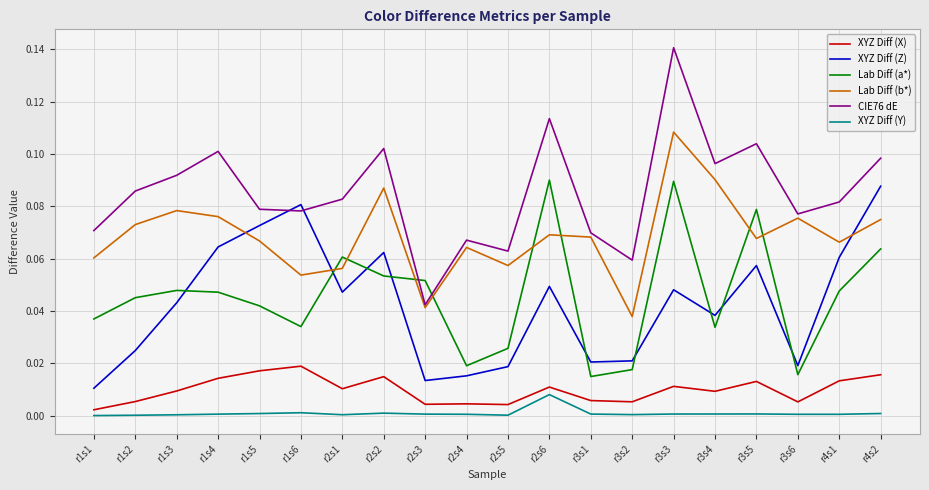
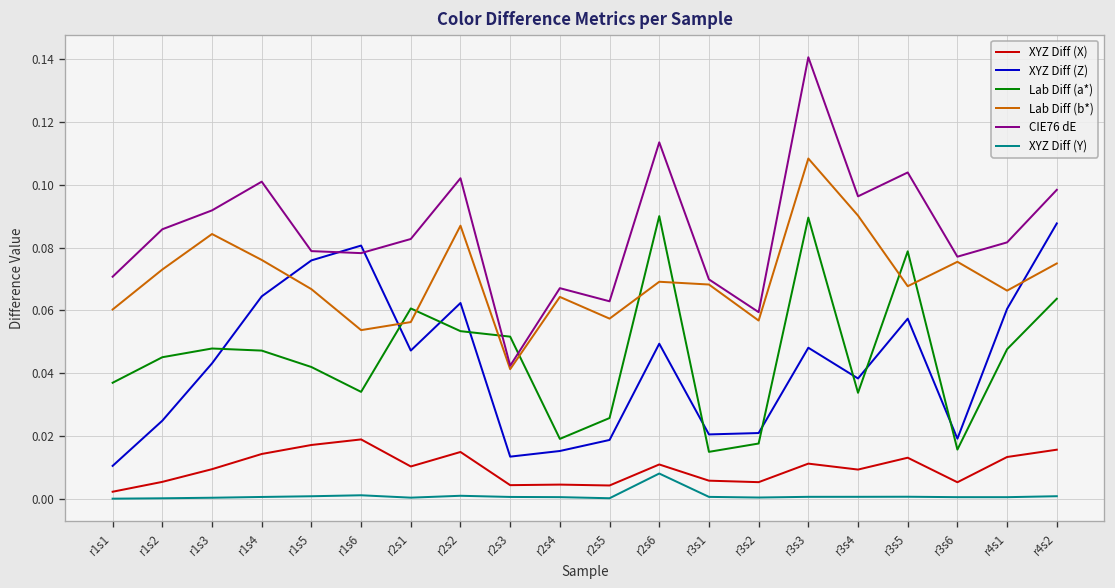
  {
    "XYZ Diff (X)": {
      "r1s1": 0.002,
      "r1s2": 0.005,
      "r1s3": 0.009,
      "r1s4": 0.014,
      "r1s5": 0.017,
      "r1s6": 0.019,
      "r2s1": 0.010,
      "r2s2": 0.015,
      "r2s3": 0.004,
      "r2s4": 0.005,
      "r2s5": 0.004,
      "r2s6": 0.011,
      "r3s1": 0.006,
      "r3s2": 0.005,
      "r3s3": 0.011,
      "r3s4": 0.009,
      "r3s5": 0.013,
      "r3s6": 0.005,
      "r4s1": 0.013,
      "r4s2": 0.016
    },
    "XYZ Diff (Z)": {
      "r1s1": 0.011,
      "r1s2": 0.025,
      "r1s3": 0.043,
      "r1s4": 0.064,
-     "r1s5": 0.073,
+     "r1s5": 0.076,
      "r1s6": 0.081,
      "r2s1": 0.047,
      "r2s2": 0.062,
      "r2s3": 0.013,
      "r2s4": 0.015,
      "r2s5": 0.019,
      "r2s6": 0.049,
      "r3s1": 0.021,
      "r3s2": 0.021,
      "r3s3": 0.048,
      "r3s4": 0.038,
      "r3s5": 0.057,
      "r3s6": 0.019,
      "r4s1": 0.060,
      "r4s2": 0.088
    },
    "Lab Diff (a*)": {
      "r1s1": 0.037,
      "r1s2": 0.045,
      "r1s3": 0.048,
      "r1s4": 0.047,
      "r1s5": 0.042,
      "r1s6": 0.034,
      "r2s1": 0.061,
      "r2s2": 0.053,
      "r2s3": 0.052,
      "r2s4": 0.019,
      "r2s5": 0.026,
      "r2s6": 0.090,
      "r3s1": 0.015,
      "r3s2": 0.018,
      "r3s3": 0.090,
      "r3s4": 0.034,
      "r3s5": 0.079,
      "r3s6": 0.016,
      "r4s1": 0.048,
      "r4s2": 0.064
    },
    "Lab Diff (b*)": {
      "r1s1": 0.060,
      "r1s2": 0.073,
-     "r1s3": 0.078,
+     "r1s3": 0.084,
      "r1s4": 0.076,
      "r1s5": 0.067,
      "r1s6": 0.054,
      "r2s1": 0.056,
      "r2s2": 0.087,
      "r2s3": 0.041,
      "r2s4": 0.064,
      "r2s5": 0.057,
      "r2s6": 0.069,
      "r3s1": 0.068,
-     "r3s2": 0.038,
+     "r3s2": 0.057,
      "r3s3": 0.108,
      "r3s4": 0.090,
      "r3s5": 0.068,
      "r3s6": 0.075,
      "r4s1": 0.066,
      "r4s2": 0.075
    },
    "CIE76 dE": {
      "r1s1": 0.071,
      "r1s2": 0.086,
      "r1s3": 0.092,
      "r1s4": 0.101,
      "r1s5": 0.079,
      "r1s6": 0.078,
      "r2s1": 0.083,
      "r2s2": 0.102,
      "r2s3": 0.042,
      "r2s4": 0.067,
      "r2s5": 0.063,
      "r2s6": 0.113,
      "r3s1": 0.070,
      "r3s2": 0.059,
      "r3s3": 0.141,
      "r3s4": 0.096,
      "r3s5": 0.104,
      "r3s6": 0.077,
      "r4s1": 0.082,
      "r4s2": 0.098
    },
    "XYZ Diff (Y)": {
      "r1s1": 0.000,
      "r1s2": 0.000,
      "r1s3": 0.000,
      "r1s4": 0.001,
      "r1s5": 0.001,
      "r1s6": 0.001,
      "r2s1": 0.000,
      "r2s2": 0.001,
      "r2s3": 0.001,
      "r2s4": 0.001,
      "r2s5": 0.000,
      "r2s6": 0.008,
      "r3s1": 0.001,
      "r3s2": 0.000,
      "r3s3": 0.001,
      "r3s4": 0.001,
      "r3s5": 0.001,
      "r3s6": 0.001,
      "r4s1": 0.001,
      "r4s2": 0.001
    }
  }
